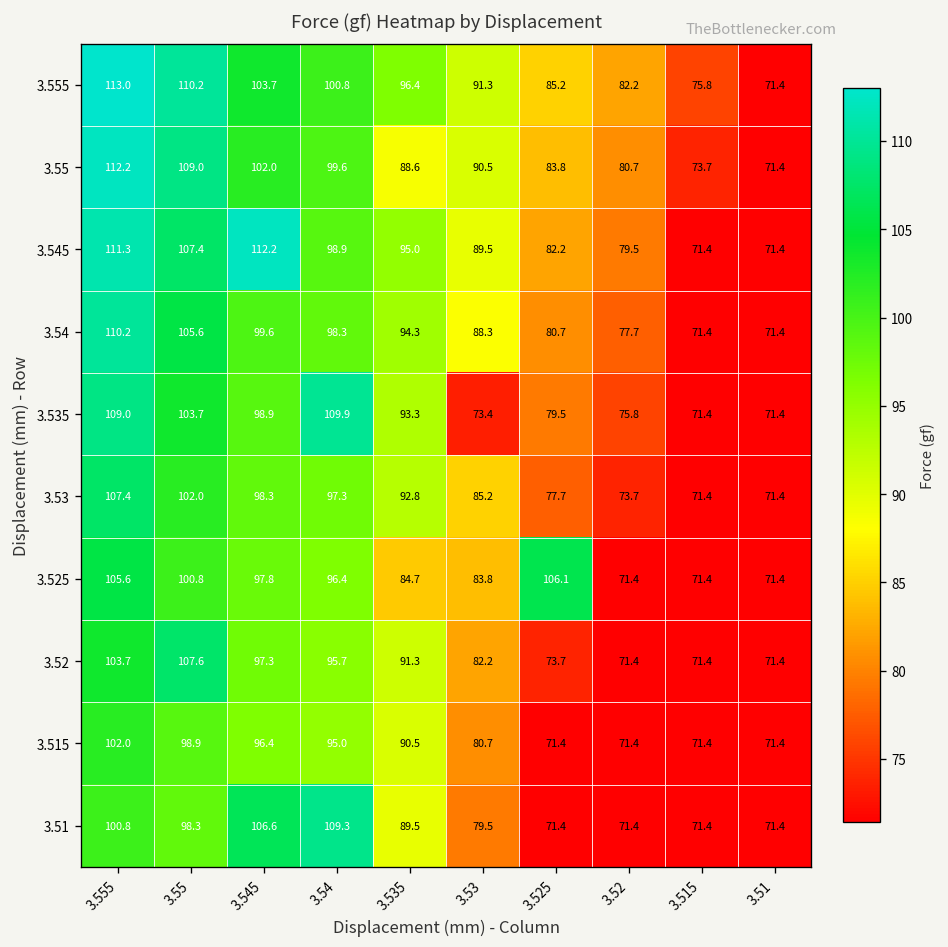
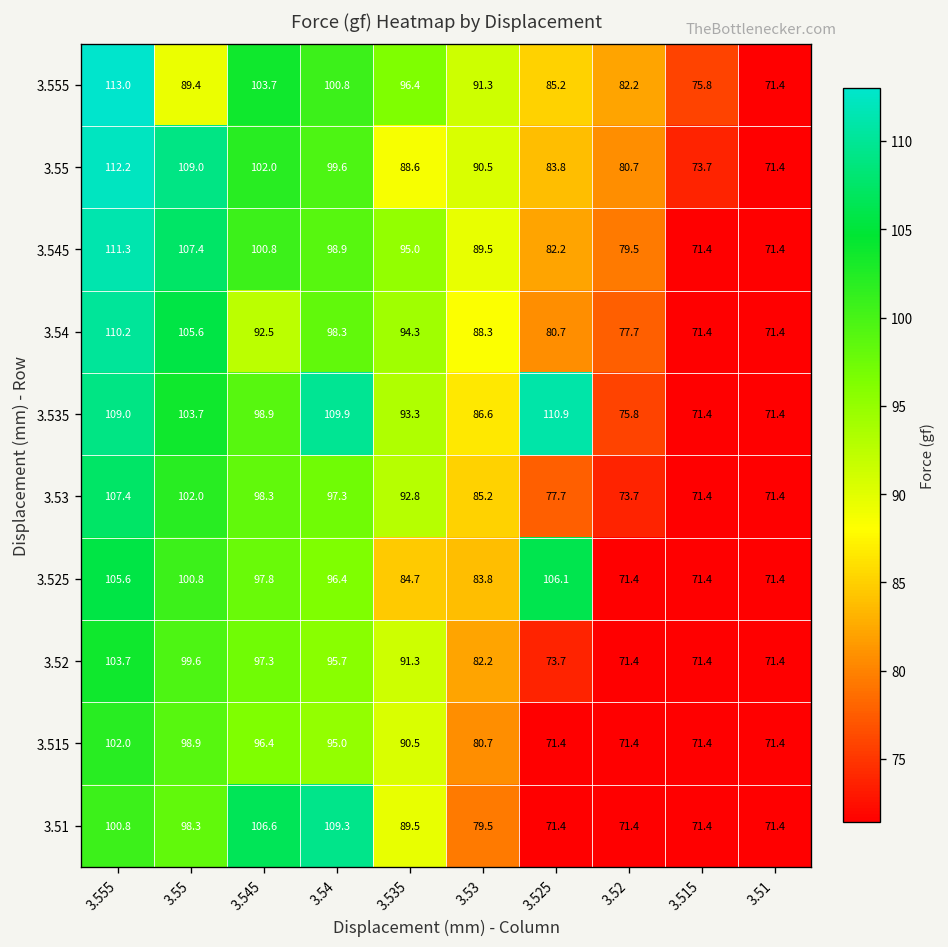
  {
    "3.555": {
      "3.555": 113.0,
-     "3.55": 110.2,
+     "3.55": 89.4,
      "3.545": 103.7,
      "3.54": 100.8,
      "3.535": 96.4,
      "3.53": 91.3,
      "3.525": 85.2,
      "3.52": 82.2,
      "3.515": 75.8,
      "3.51": 71.4
    },
    "3.55": {
      "3.555": 112.2,
      "3.55": 109.0,
      "3.545": 102.0,
      "3.54": 99.6,
      "3.535": 88.6,
      "3.53": 90.5,
      "3.525": 83.8,
      "3.52": 80.7,
      "3.515": 73.7,
      "3.51": 71.4
    },
    "3.545": {
      "3.555": 111.3,
      "3.55": 107.4,
-     "3.545": 112.2,
+     "3.545": 100.8,
      "3.54": 98.9,
      "3.535": 95.0,
      "3.53": 89.5,
      "3.525": 82.2,
      "3.52": 79.5,
      "3.515": 71.4,
      "3.51": 71.4
    },
    "3.54": {
      "3.555": 110.2,
      "3.55": 105.6,
-     "3.545": 99.6,
+     "3.545": 92.5,
      "3.54": 98.3,
      "3.535": 94.3,
      "3.53": 88.3,
      "3.525": 80.7,
      "3.52": 77.7,
      "3.515": 71.4,
      "3.51": 71.4
    },
    "3.535": {
      "3.555": 109.0,
      "3.55": 103.7,
      "3.545": 98.9,
      "3.54": 109.9,
      "3.535": 93.3,
-     "3.53": 73.4,
-     "3.525": 79.5,
+     "3.53": 86.6,
+     "3.525": 110.9,
      "3.52": 75.8,
      "3.515": 71.4,
      "3.51": 71.4
    },
    "3.53": {
      "3.555": 107.4,
      "3.55": 102.0,
      "3.545": 98.3,
      "3.54": 97.3,
      "3.535": 92.8,
      "3.53": 85.2,
      "3.525": 77.7,
      "3.52": 73.7,
      "3.515": 71.4,
      "3.51": 71.4
    },
    "3.525": {
      "3.555": 105.6,
      "3.55": 100.8,
      "3.545": 97.8,
      "3.54": 96.4,
      "3.535": 84.7,
      "3.53": 83.8,
      "3.525": 106.1,
      "3.52": 71.4,
      "3.515": 71.4,
      "3.51": 71.4
    },
    "3.52": {
      "3.555": 103.7,
-     "3.55": 107.6,
+     "3.55": 99.6,
      "3.545": 97.3,
      "3.54": 95.7,
      "3.535": 91.3,
      "3.53": 82.2,
      "3.525": 73.7,
      "3.52": 71.4,
      "3.515": 71.4,
      "3.51": 71.4
    },
    "3.515": {
      "3.555": 102.0,
      "3.55": 98.9,
      "3.545": 96.4,
      "3.54": 95.0,
      "3.535": 90.5,
      "3.53": 80.7,
      "3.525": 71.4,
      "3.52": 71.4,
      "3.515": 71.4,
      "3.51": 71.4
    },
    "3.51": {
      "3.555": 100.8,
      "3.55": 98.3,
      "3.545": 106.6,
      "3.54": 109.3,
      "3.535": 89.5,
      "3.53": 79.5,
      "3.525": 71.4,
      "3.52": 71.4,
      "3.515": 71.4,
      "3.51": 71.4
    }
  }
